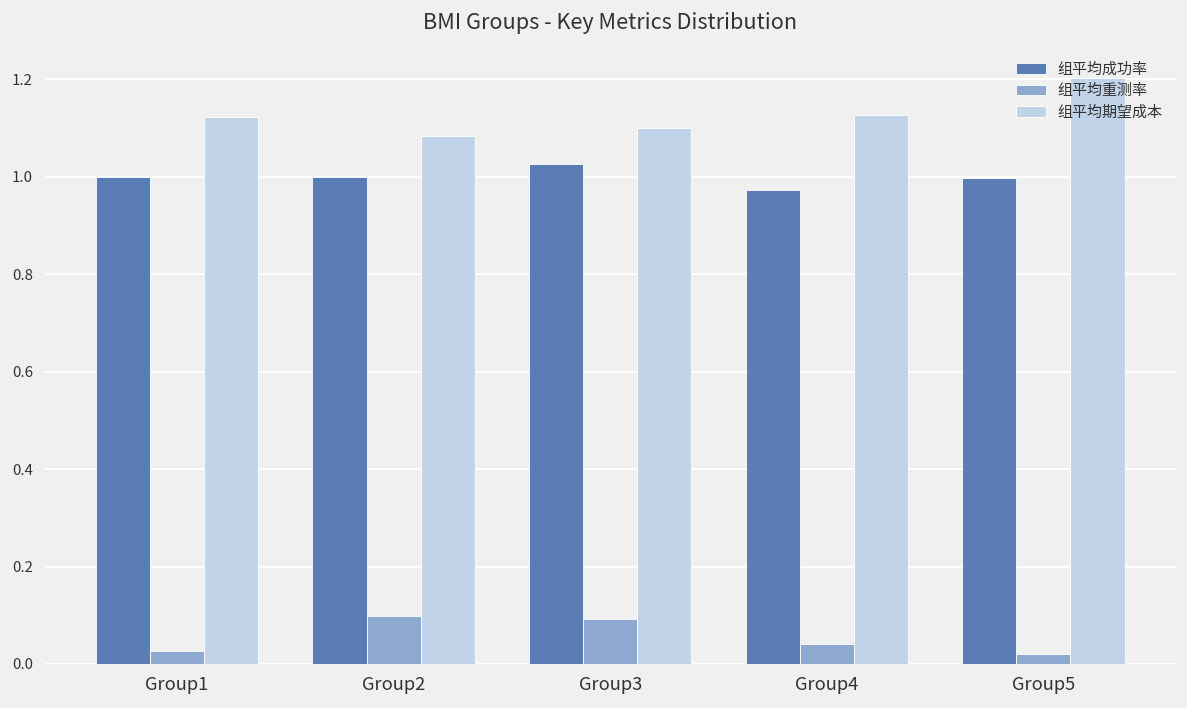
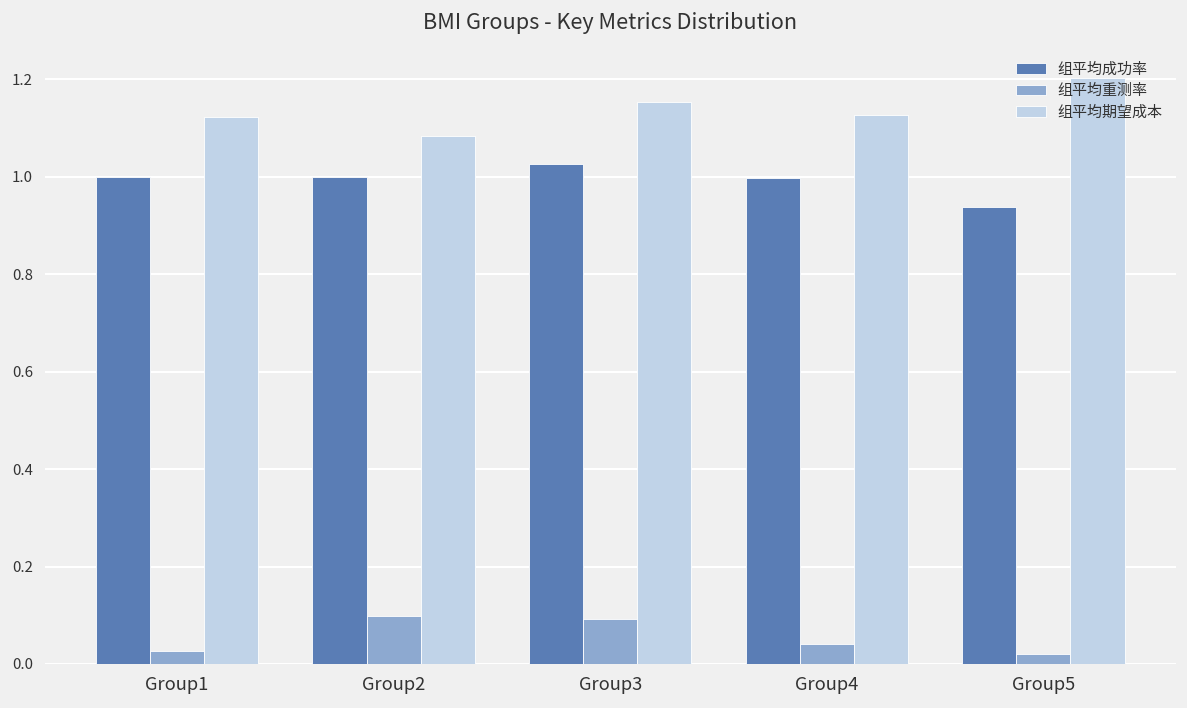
  {
    "组平均成功率": {
      "Group1": 1.00,
      "Group2": 1.00,
      "Group3": 1.03,
-     "Group4": 0.97,
-     "Group5": 1.00
+     "Group4": 1.00,
+     "Group5": 0.94
    },
    "组平均重测率": {
      "Group1": 0.03,
      "Group2": 0.10,
      "Group3": 0.09,
      "Group4": 0.04,
      "Group5": 0.02
    },
    "组平均期望成本": {
      "Group1": 1.12,
      "Group2": 1.08,
-     "Group3": 1.10,
+     "Group3": 1.15,
      "Group4": 1.13,
      "Group5": 1.20
    }
  }
